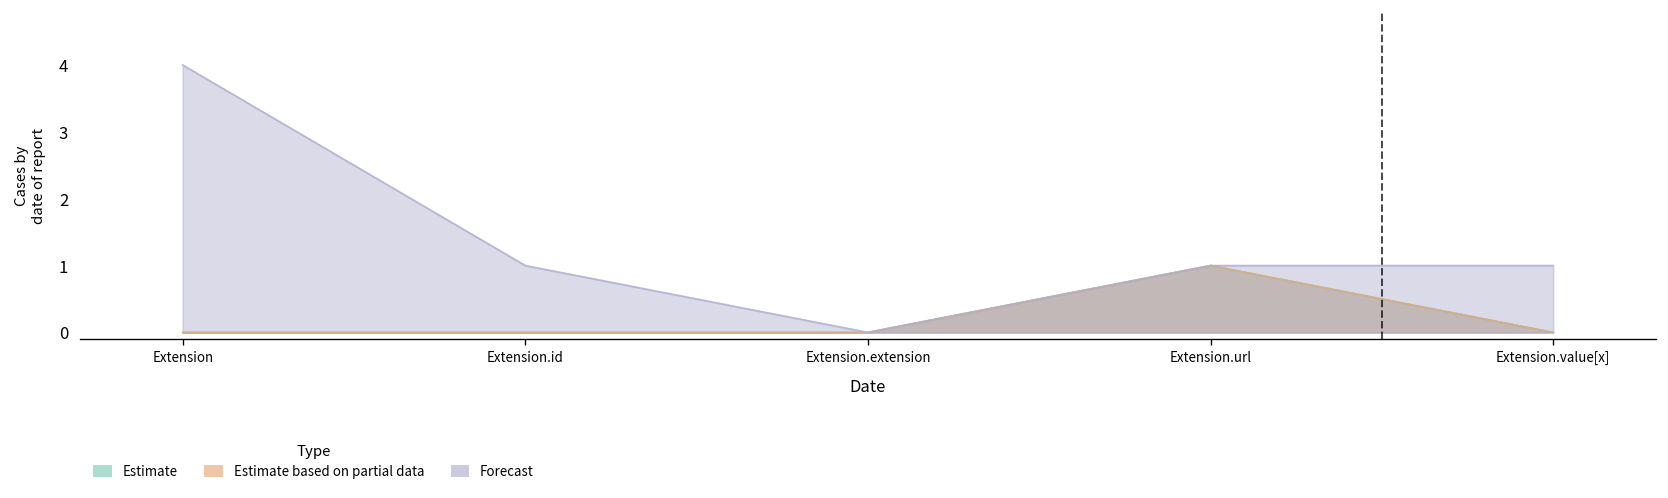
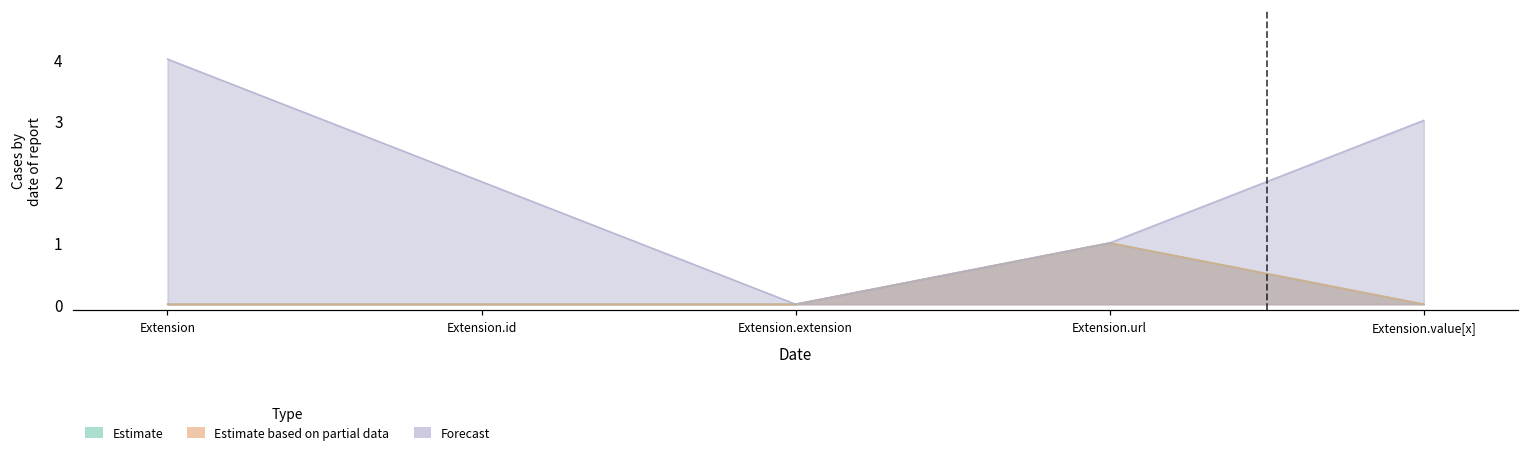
  {
    "Estimate based on partial data": {
      "Extension": 0,
      "Extension.id": 0,
      "Extension.value[x]": 0
    },
    "Forecast": {
      "Extension": 4,
-     "Extension.id": 1,
-     "Extension.value[x]": 1
+     "Extension.id": 2,
+     "Extension.value[x]": 3
    }
  }
